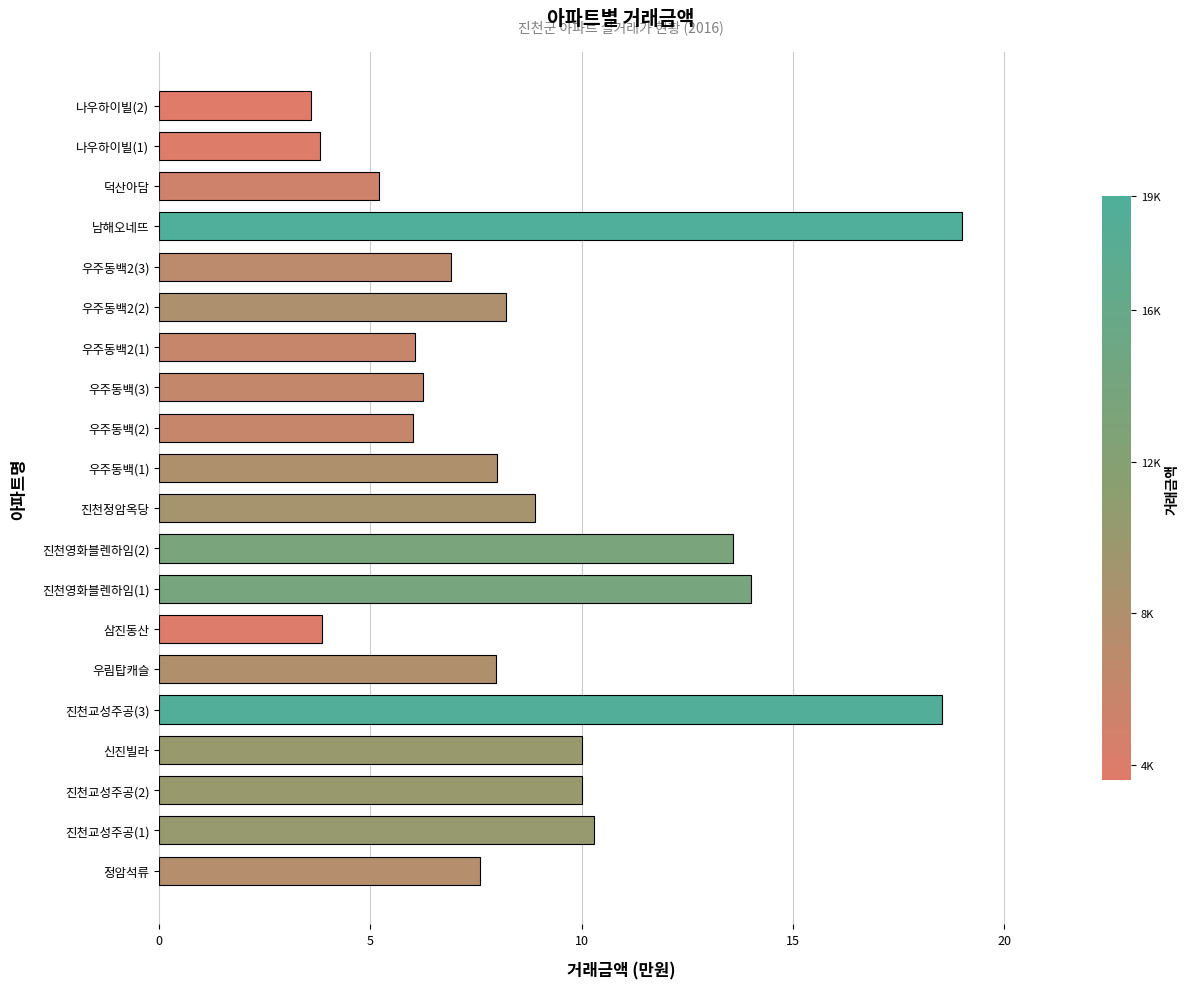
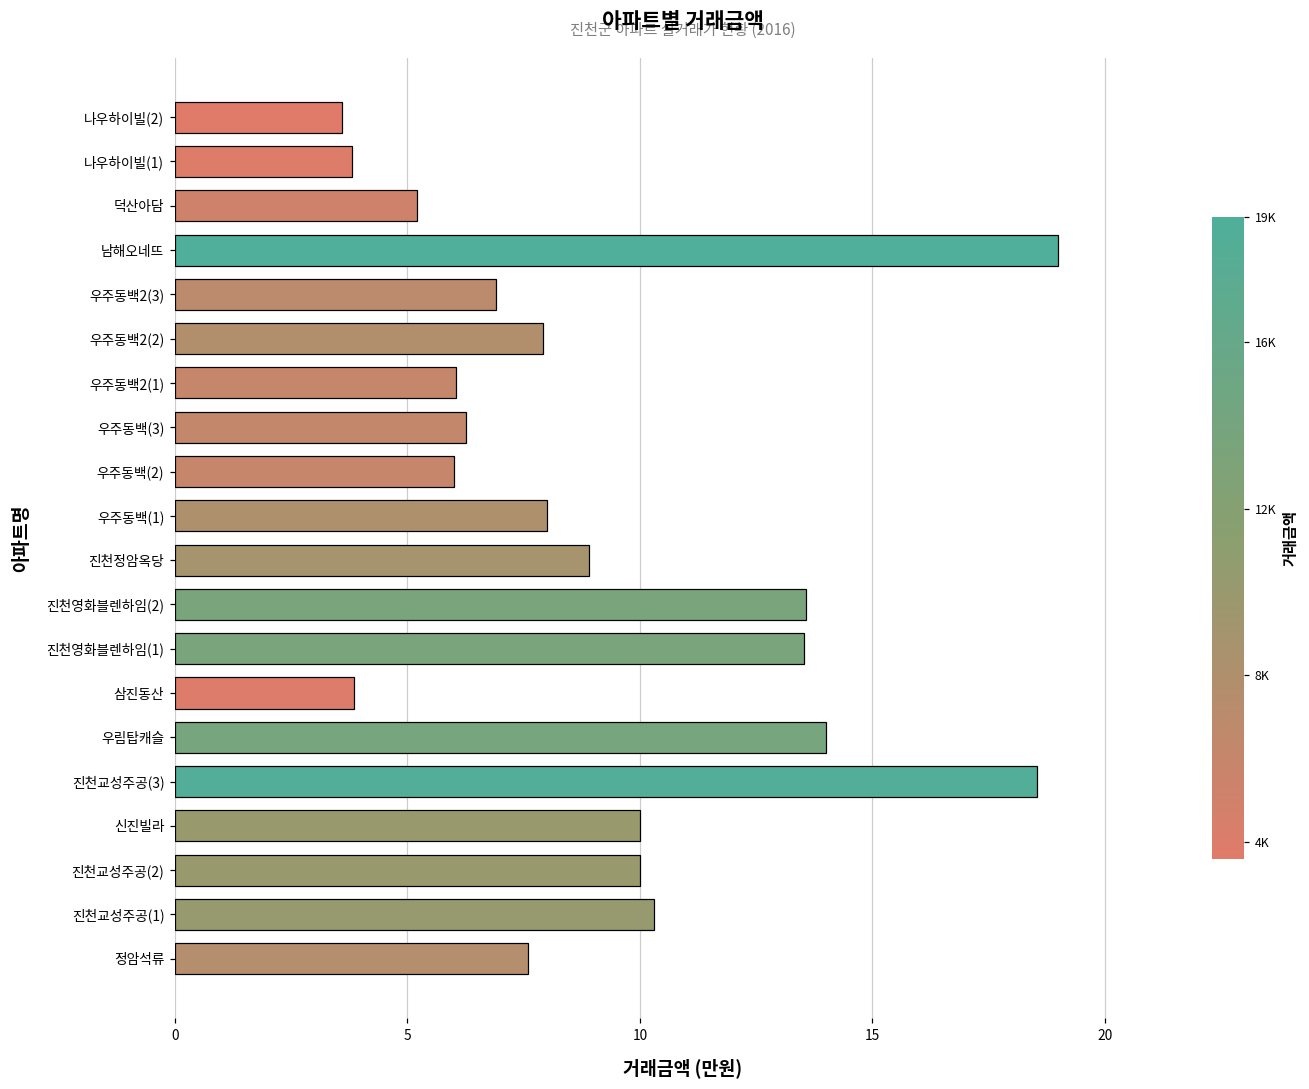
  {
    "나우하이빌(2)": 3.6,
    "나우하이빌(1)": 3.8,
    "덕산아담": 5.2,
    "남해오네뜨": 19.0,
    "우주동백2(3)": 6.9,
-   "우주동백2(2)": 8.2,
+   "우주동백2(2)": 7.9,
    "우주동백2(1)": 6.0,
    "우주동백(3)": 6.3,
    "우주동백(2)": 6.0,
    "우주동백(1)": 8.0,
    "진천정암옥당": 8.9,
    "진천영화블렌하임(2)": 13.6,
-   "진천영화블렌하임(1)": 14.0,
+   "진천영화블렌하임(1)": 13.5,
    "삼진동산": 3.9,
-   "우림탑캐슬": 8.0,
+   "우림탑캐슬": 14.0,
    "진천교성주공(3)": 18.5,
    "신진빌라": 10.0,
    "진천교성주공(2)": 10.0,
    "진천교성주공(1)": 10.3,
    "정암석류": 7.6
  }
